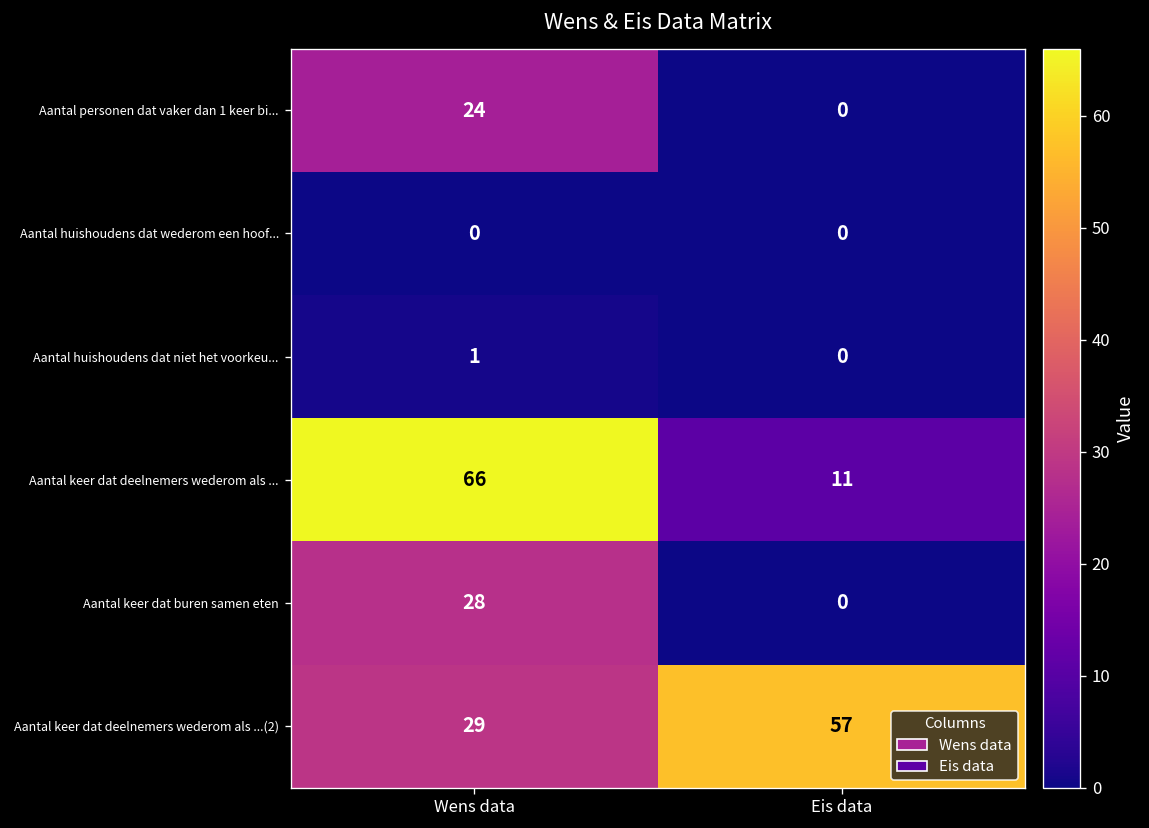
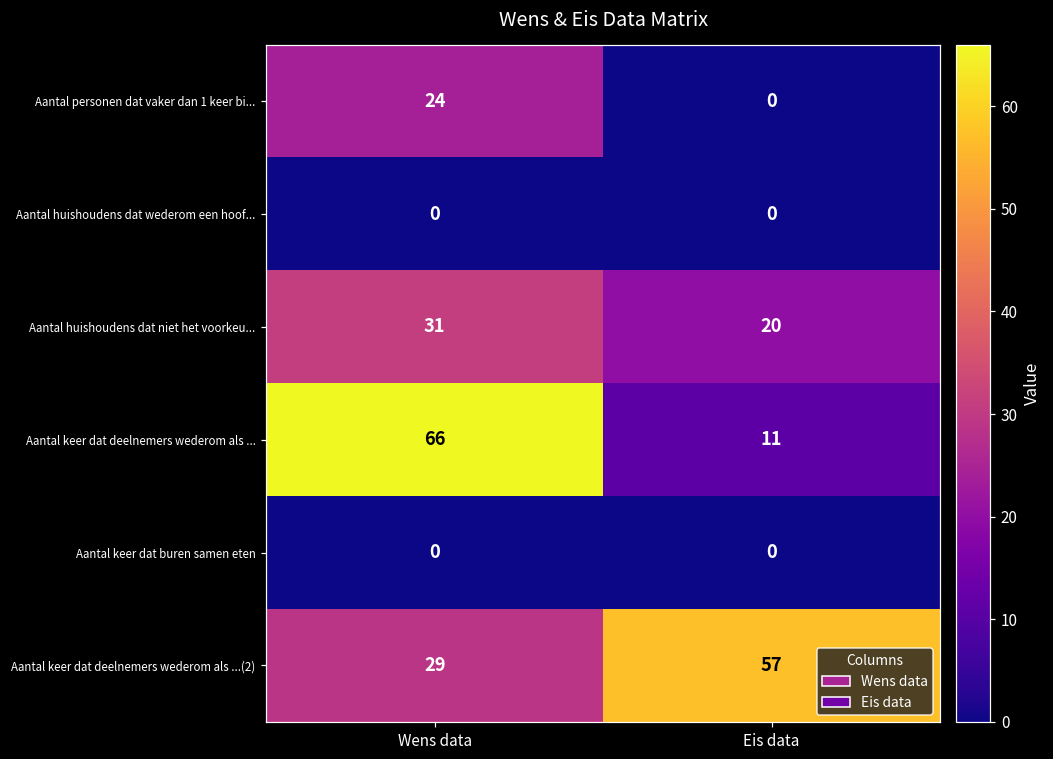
  {
    "Aantal personen dat vaker dan 1 keer bi...": {
      "Wens data": 24,
      "Eis data": 0
    },
    "Aantal huishoudens dat wederom een hoof...": {
      "Wens data": 0,
      "Eis data": 0
    },
    "Aantal huishoudens dat niet het voorkeu...": {
-     "Wens data": 1,
-     "Eis data": 0
+     "Wens data": 31,
+     "Eis data": 20
    },
    "Aantal keer dat deelnemers wederom als ...": {
      "Wens data": 66,
      "Eis data": 11
    },
    "Aantal keer dat buren samen eten": {
-     "Wens data": 28,
+     "Wens data": 0,
      "Eis data": 0
    },
    "Aantal keer dat deelnemers wederom als ...(2)": {
      "Wens data": 29,
      "Eis data": 57
    }
  }
